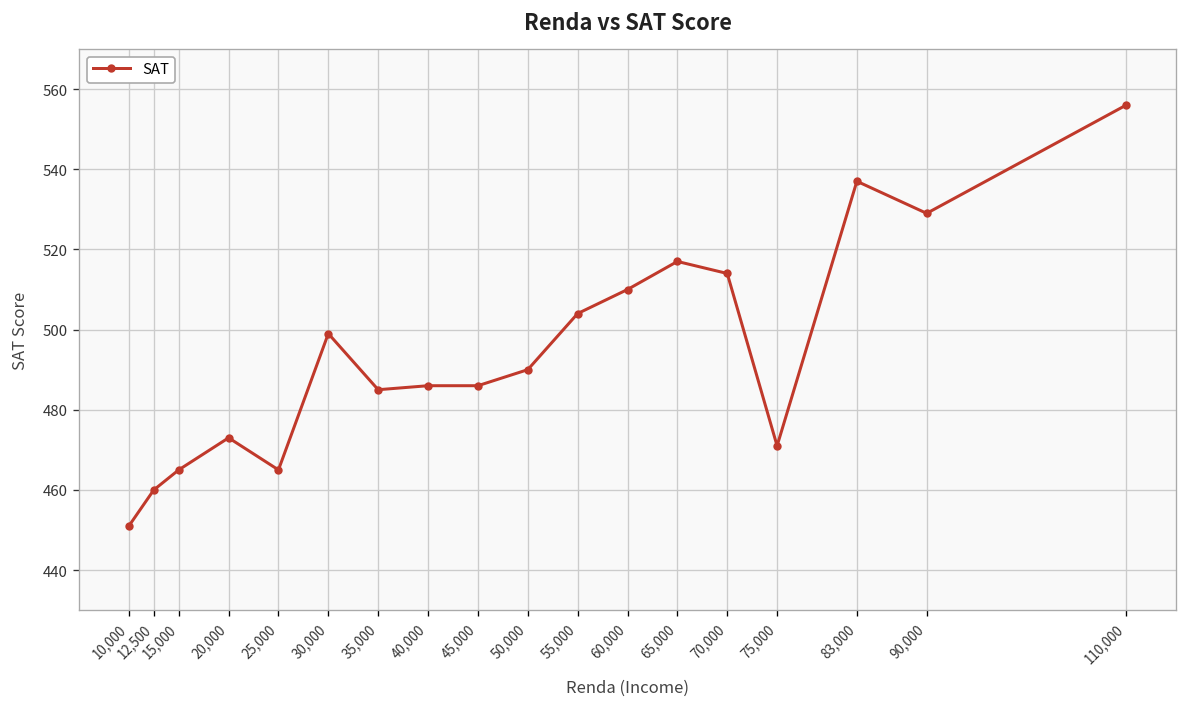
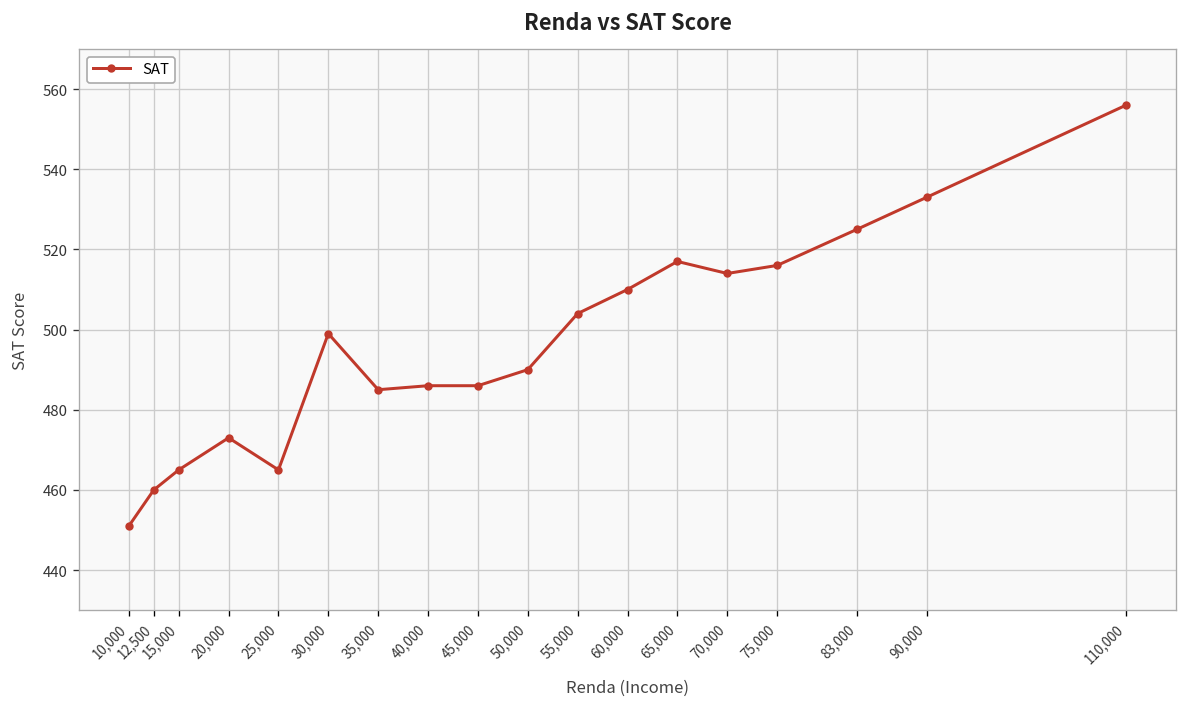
  {
    "10,000": 451,
    "12,500": 460,
    "15,000": 465,
    "20,000": 473,
    "25,000": 465,
    "30,000": 499,
    "35,000": 485,
    "40,000": 486,
    "45,000": 486,
    "50,000": 490,
    "55,000": 504,
    "60,000": 510,
    "65,000": 517,
    "70,000": 514,
-   "75,000": 471,
-   "83,000": 537,
-   "90,000": 529,
+   "75,000": 516,
+   "83,000": 525,
+   "90,000": 533,
    "110,000": 556
  }
